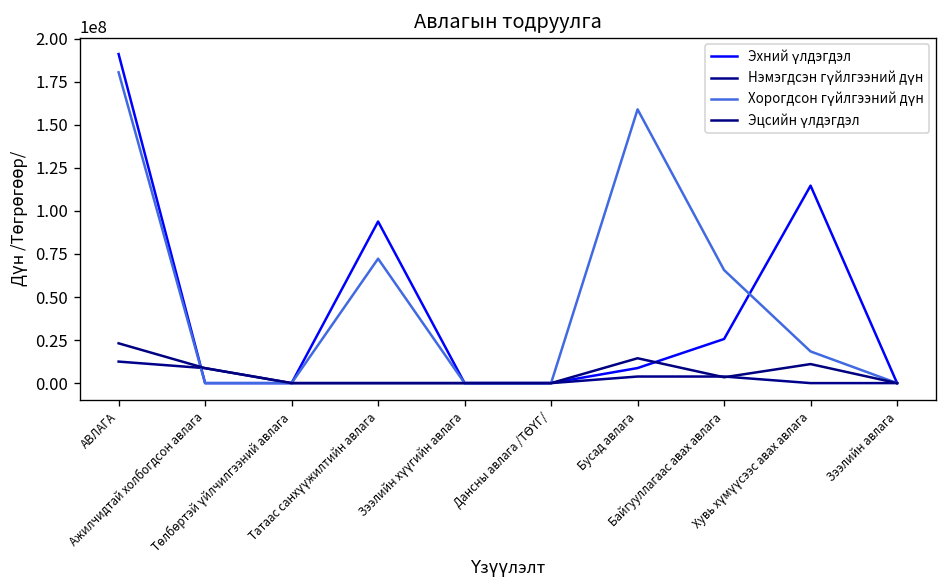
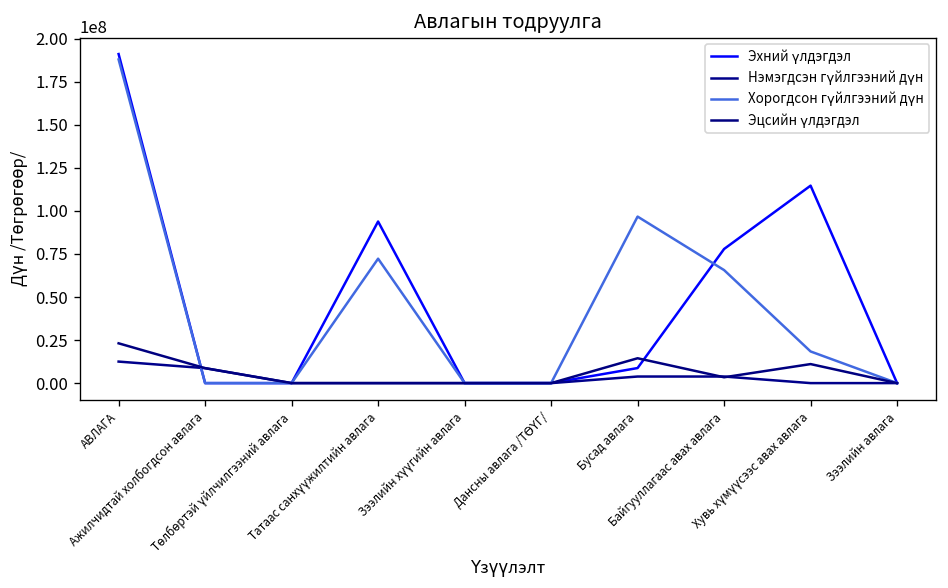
  {
    "Эхний үлдэгдэл": {
      "АВЛАГА": 191000000,
      "Татаас санхүүжилтийн авлага": 94000000,
      "Бусад авлага": 9000000,
-     "Байгууллагаас авах авлага": 26000000,
+     "Байгууллагаас авах авлага": 78000000,
      "Хувь хүмүүсээс авах авлага": 115000000
    },
    "Хорогдсон гүйлгээний дүн": {
-     "АВЛАГА": 181000000,
+     "АВЛАГА": 188000000,
      "Татаас санхүүжилтийн авлага": 72000000,
-     "Бусад авлага": 159000000,
+     "Бусад авлага": 97000000,
      "Байгууллагаас авах авлага": 66000000,
      "Хувь хүмүүсээс авах авлага": 18000000
    }
  }
